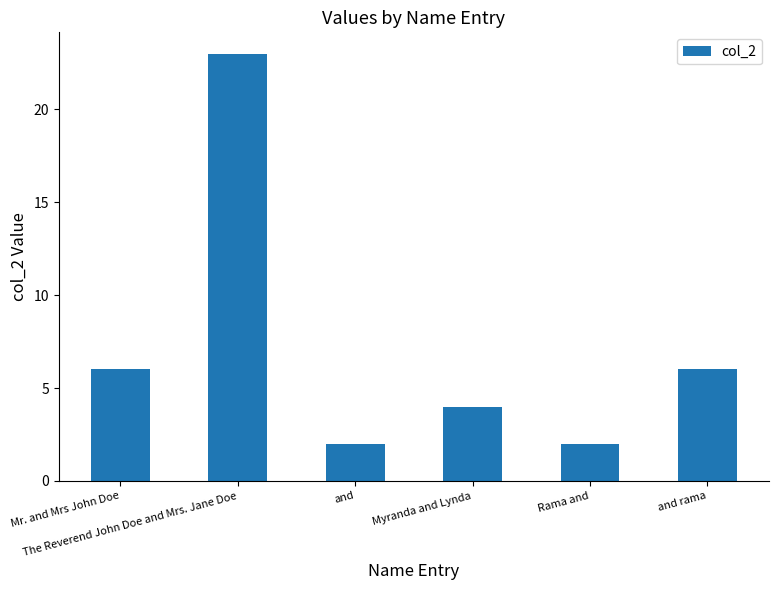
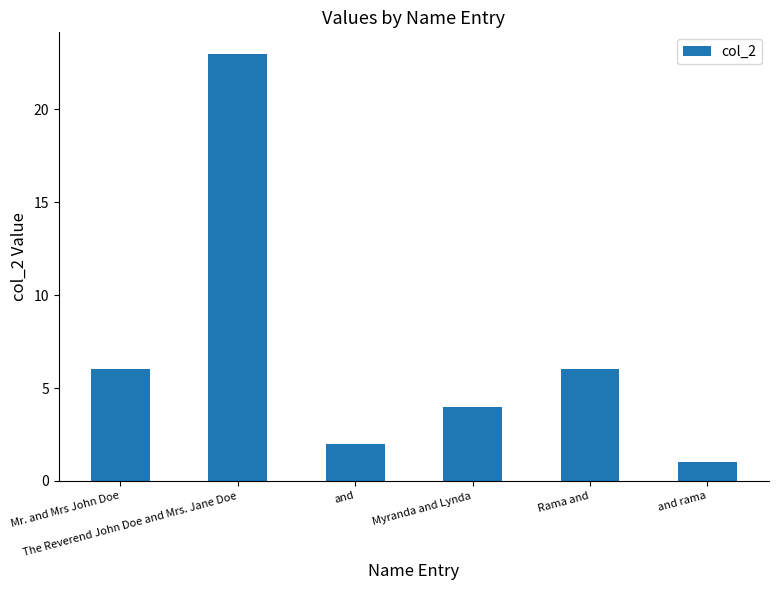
  {
    "Mr. and Mrs John Doe": 6,
    "The Reverend John Doe and Mrs. Jane Doe": 23,
    "and": 2,
    "Myranda and Lynda": 4,
-   "Rama and": 2,
-   "and rama": 6
+   "Rama and": 6,
+   "and rama": 1
  }
